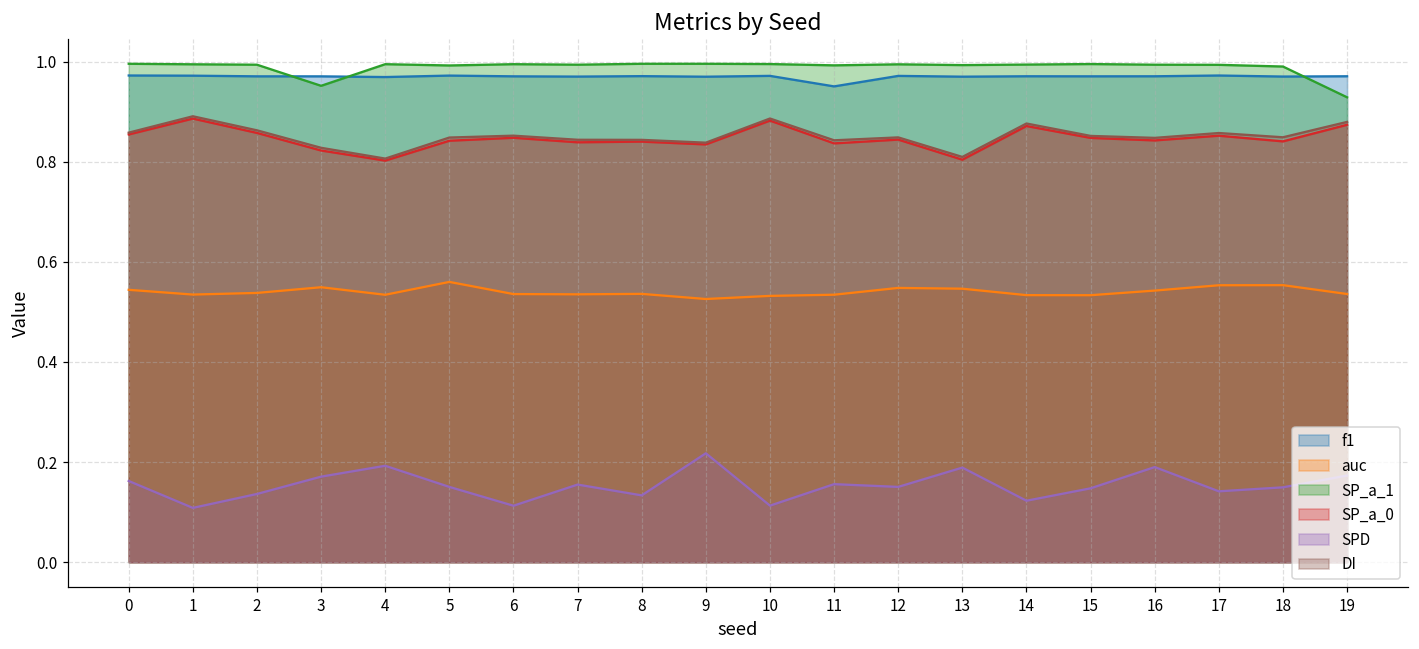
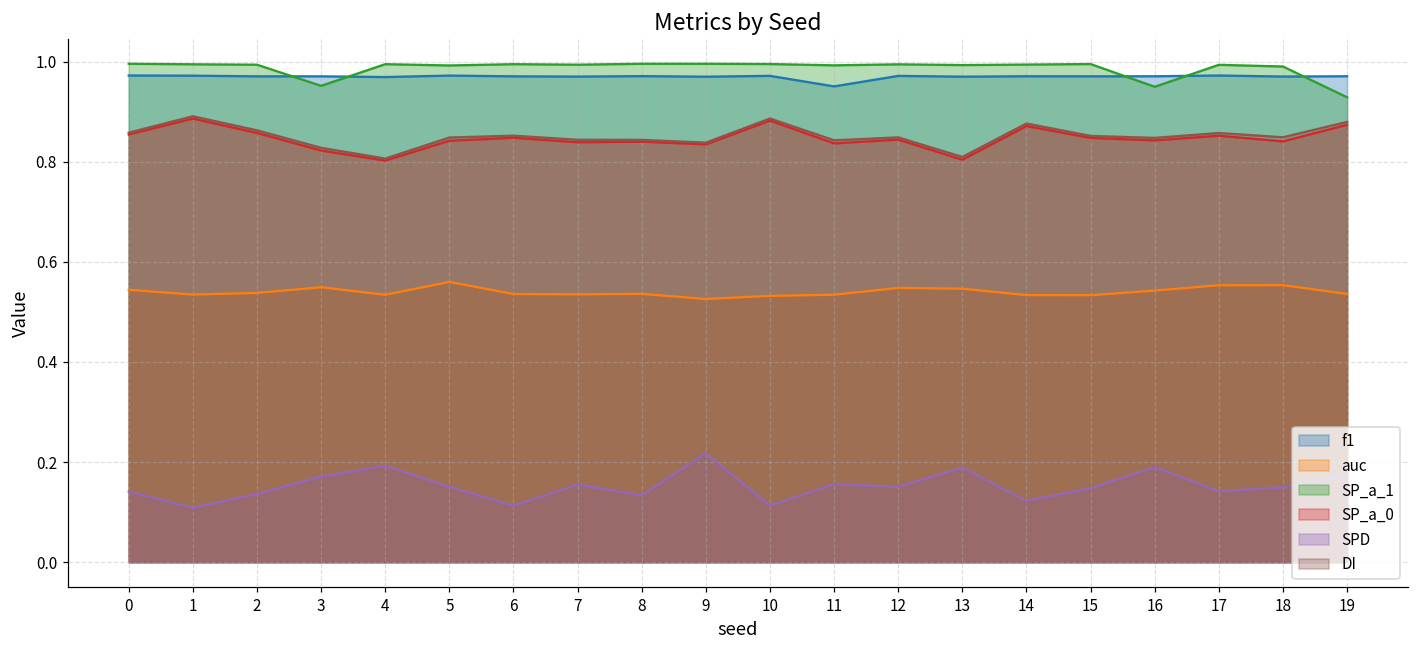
  {
    "f1": {
      "0": 0.97,
      "1": 0.97,
      "2": 0.97,
      "3": 0.97,
      "4": 0.97,
      "5": 0.97,
      "6": 0.97,
      "7": 0.97,
      "8": 0.97,
      "9": 0.97,
      "10": 0.97,
      "11": 0.95,
      "12": 0.97,
      "13": 0.97,
      "14": 0.97,
      "15": 0.97,
      "16": 0.97,
      "17": 0.97,
      "18": 0.97,
      "19": 0.97
    },
    "SP_a_1": {
      "0": 1.00,
      "1": 0.99,
      "2": 0.99,
      "3": 0.95,
      "4": 1.00,
      "5": 0.99,
      "6": 1.00,
      "7": 0.99,
      "8": 1.00,
      "9": 1.00,
      "10": 1.00,
      "11": 0.99,
      "12": 0.99,
      "13": 0.99,
      "14": 0.99,
      "15": 1.00,
-     "16": 0.99,
+     "16": 0.95,
      "17": 0.99,
      "18": 0.99,
      "19": 0.93
    },
    "SPD": {
-     "0": 0.16,
+     "0": 0.14,
      "1": 0.11,
      "2": 0.14,
      "3": 0.17,
      "4": 0.19,
      "5": 0.15,
      "6": 0.11,
      "7": 0.16,
      "8": 0.13,
      "9": 0.22,
      "10": 0.11,
      "11": 0.16,
      "12": 0.15,
      "13": 0.19,
      "14": 0.12,
      "15": 0.15,
      "16": 0.19,
      "17": 0.14,
      "18": 0.15
    }
  }
